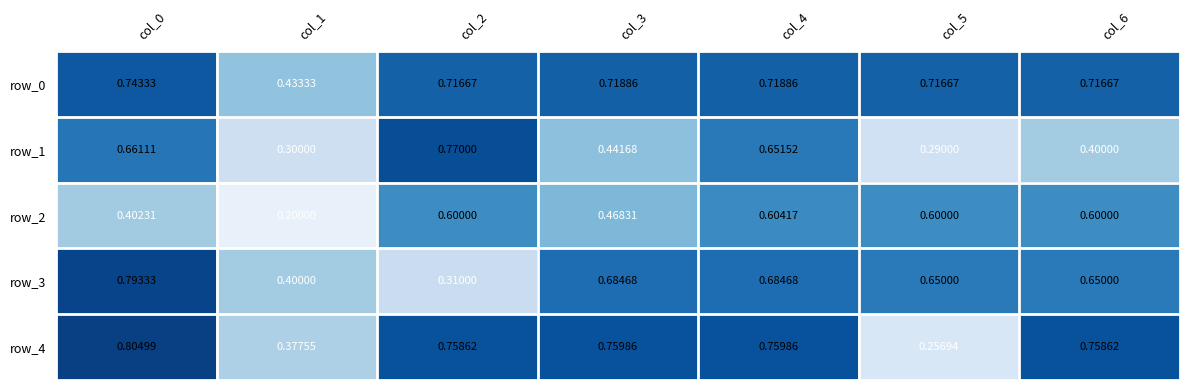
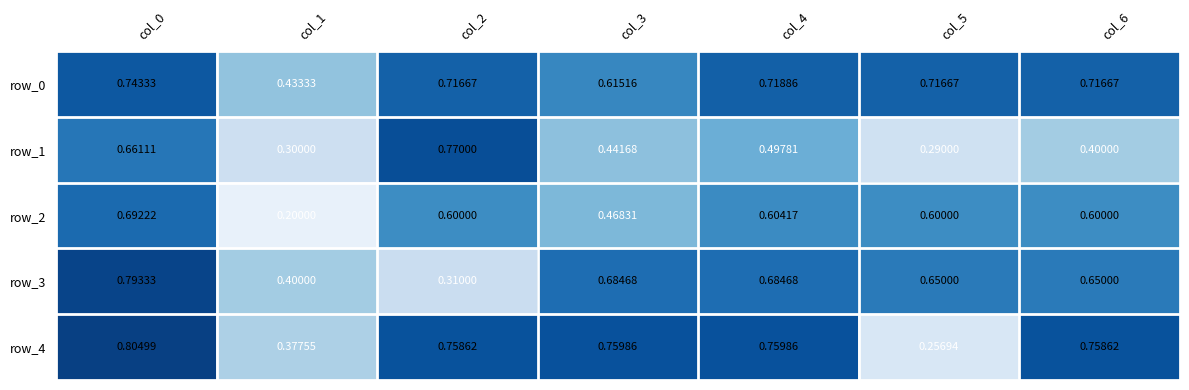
  {
    "row_0": {
      "col_0": 0.74333,
      "col_1": 0.43333,
      "col_2": 0.71667,
-     "col_3": 0.71886,
+     "col_3": 0.61516,
      "col_4": 0.71886,
      "col_5": 0.71667,
      "col_6": 0.71667
    },
    "row_1": {
      "col_0": 0.66111,
      "col_1": 0.30000,
      "col_2": 0.77000,
      "col_3": 0.44168,
-     "col_4": 0.65152,
+     "col_4": 0.49781,
      "col_5": 0.29000,
      "col_6": 0.40000
    },
    "row_2": {
-     "col_0": 0.40231,
+     "col_0": 0.69222,
      "col_2": 0.60000,
      "col_3": 0.46831,
      "col_4": 0.60417,
      "col_5": 0.60000,
      "col_6": 0.60000
    },
    "row_3": {
      "col_0": 0.79333,
      "col_1": 0.40000,
      "col_2": 0.31000,
      "col_3": 0.68468,
      "col_4": 0.68468,
      "col_5": 0.65000,
      "col_6": 0.65000
    },
    "row_4": {
      "col_0": 0.80499,
      "col_1": 0.37755,
      "col_2": 0.75862,
      "col_3": 0.75986,
      "col_4": 0.75986,
      "col_6": 0.75862
    }
  }
